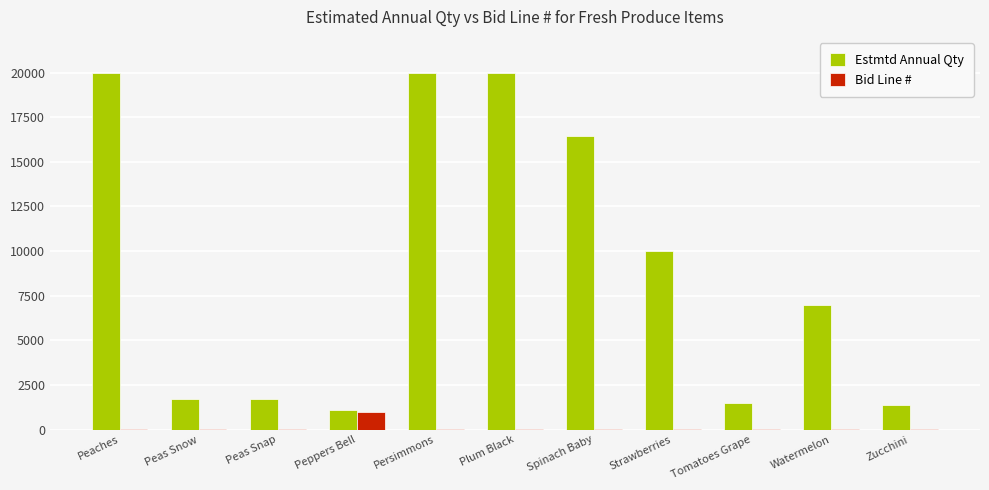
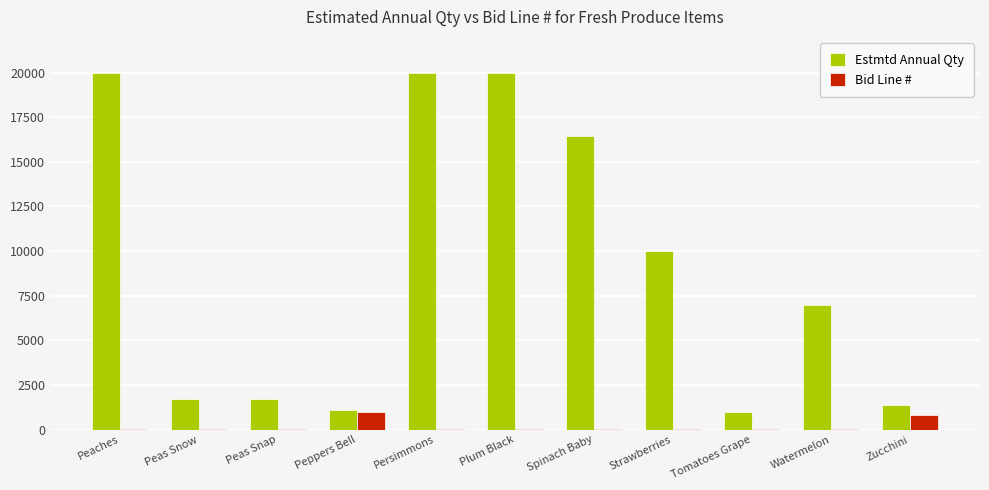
  {
    "Estmtd Annual Qty": {
      "Peaches": 20000,
      "Peas Snow": 1700,
      "Peas Snap": 1700,
      "Peppers Bell": 1100,
      "Persimmons": 20000,
      "Plum Black": 20000,
      "Spinach Baby": 16400,
      "Strawberries": 10000,
-     "Tomatoes Grape": 1500,
+     "Tomatoes Grape": 1000,
      "Watermelon": 7000,
      "Zucchini": 1400
    },
    "Bid Line #": {
      "Peppers Bell": 1000,
-     "Zucchini": 0
+     "Zucchini": 800
    }
  }
